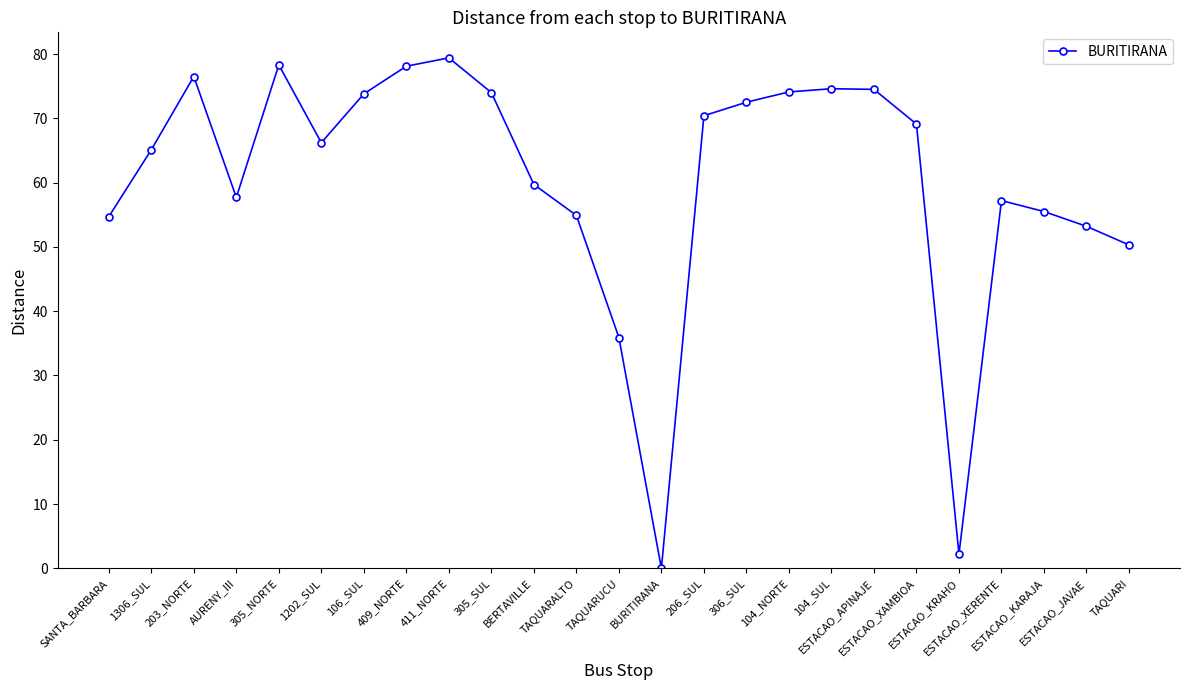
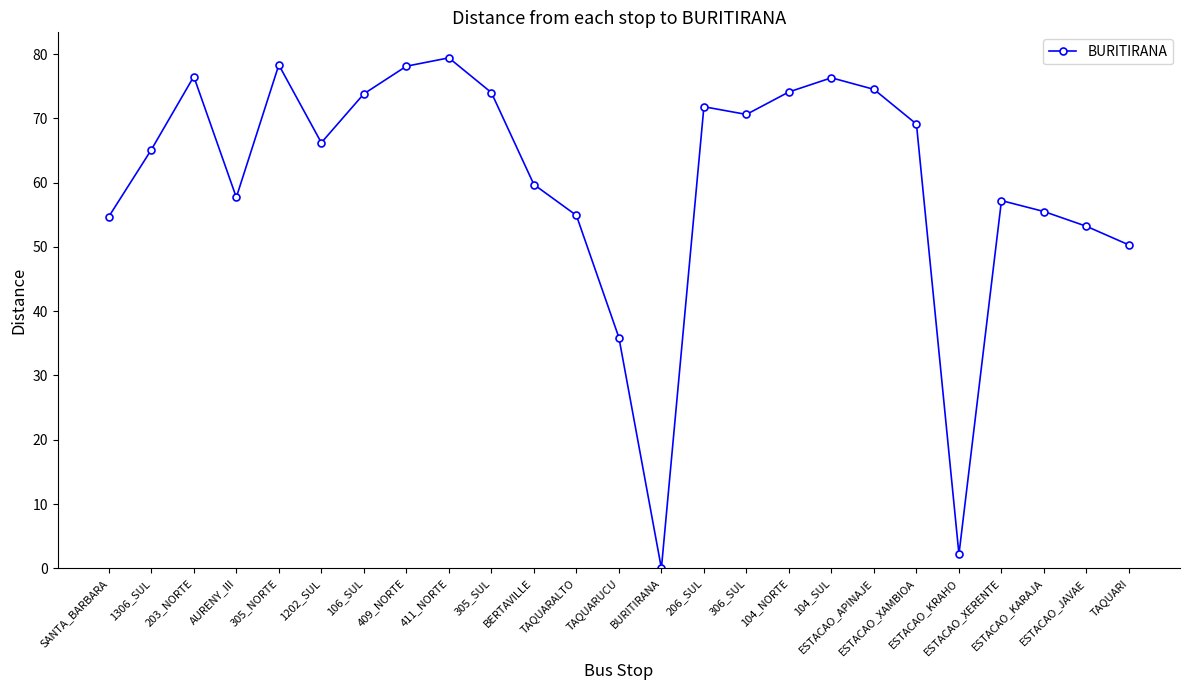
  {
    "SANTA_BARBARA": 55,
    "1306_SUL": 65,
    "203_NORTE": 77,
    "AURENY_III": 58,
    "305_NORTE": 78,
    "1202_SUL": 66,
    "106_SUL": 74,
    "409_NORTE": 78,
    "411_NORTE": 79,
    "305_SUL": 74,
    "BERTAVILLE": 60,
    "TAQUARALTO": 55,
    "TAQUARUCU": 36,
    "BURITIRANA": 0,
-   "206_SUL": 70,
-   "306_SUL": 73,
+   "206_SUL": 72,
+   "306_SUL": 71,
    "104_NORTE": 74,
-   "104_SUL": 75,
+   "104_SUL": 76,
    "ESTACAO_APINAJE": 75,
    "ESTACAO_XAMBIOA": 69,
    "ESTACAO_KRAHO": 2,
    "ESTACAO_XERENTE": 57,
    "ESTACAO_KARAJA": 56,
    "ESTACAO_JAVAE": 53,
    "TAQUARI": 50
  }
